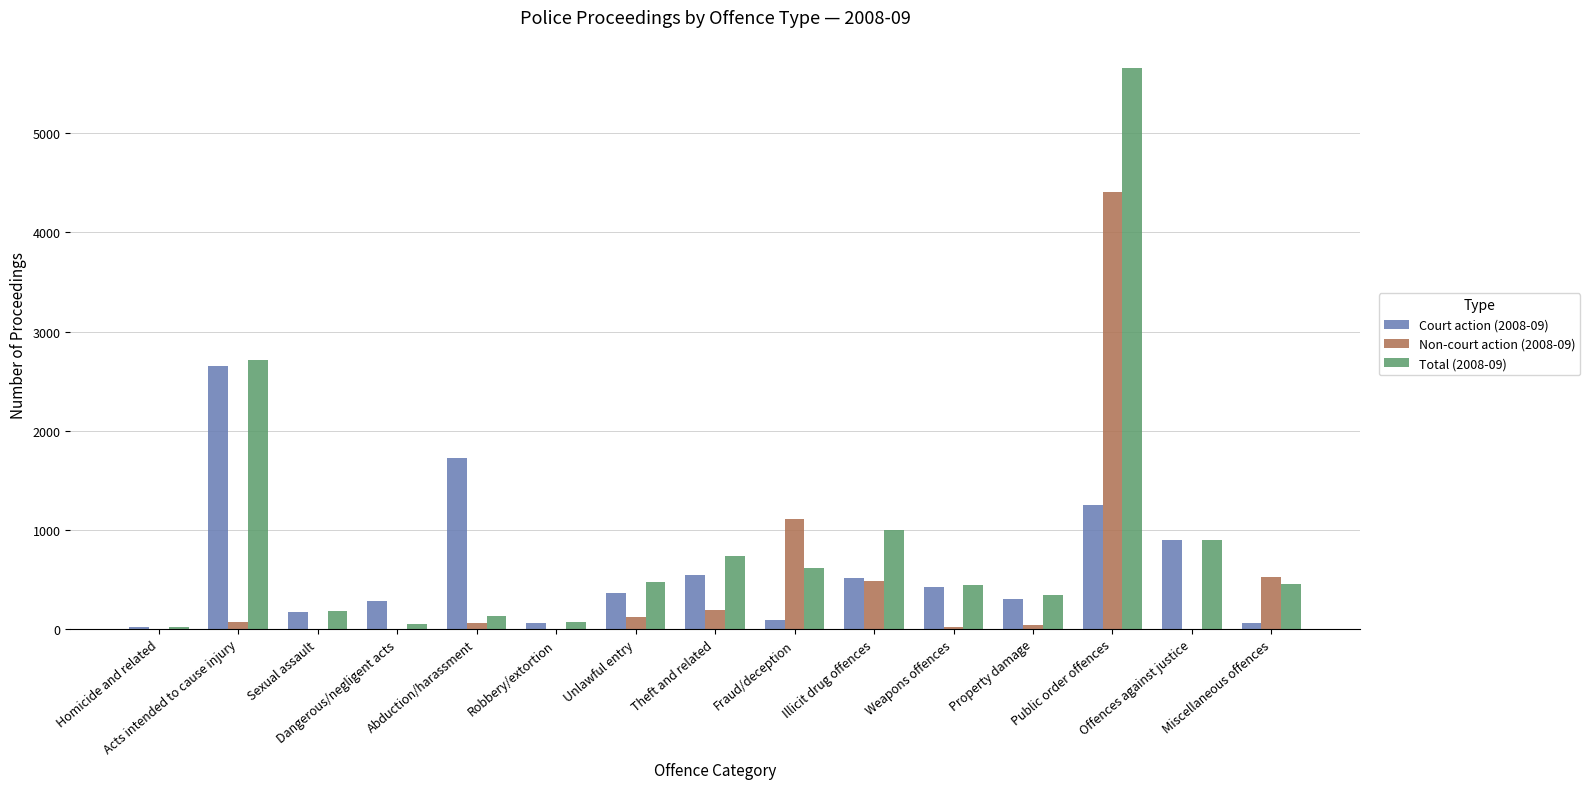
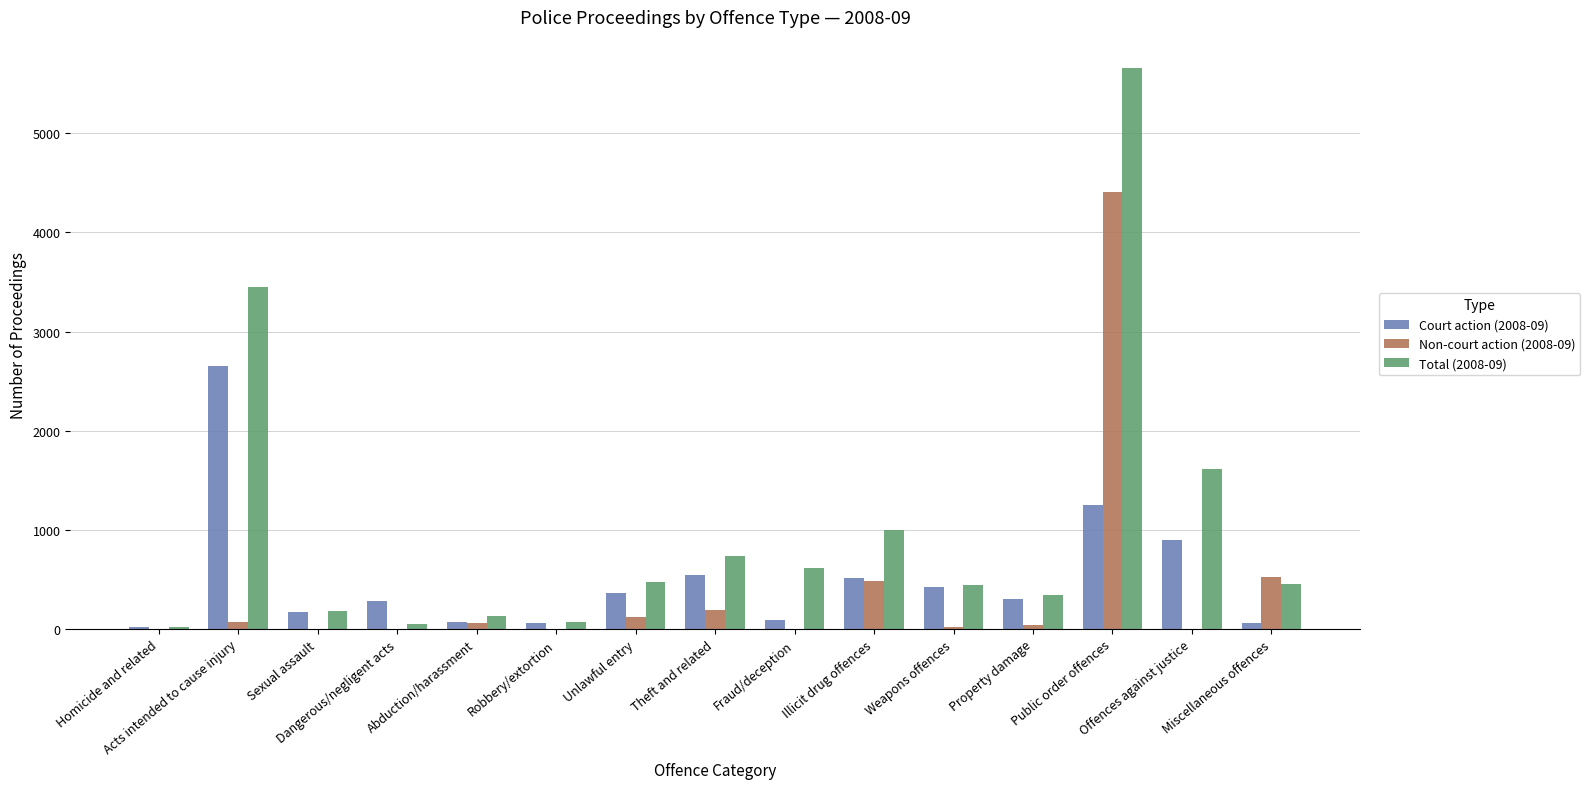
  {
    "Court action (2008-09)": {
      "Acts intended to cause injury": 2700,
      "Sexual assault": 200,
      "Dangerous/negligent acts": 300,
-     "Abduction/harassment": 1700,
+     "Abduction/harassment": 100,
      "Robbery/extortion": 100,
      "Unlawful entry": 400,
      "Theft and related": 500,
      "Fraud/deception": 100,
      "Illicit drug offences": 500,
      "Weapons offences": 400,
      "Property damage": 300,
      "Public order offences": 1300,
      "Offences against justice": 900,
      "Miscellaneous offences": 100
    },
    "Non-court action (2008-09)": {
      "Homicide and related": 0,
      "Acts intended to cause injury": 100,
      "Dangerous/negligent acts": 0,
      "Abduction/harassment": 100,
      "Unlawful entry": 100,
      "Theft and related": 200,
-     "Fraud/deception": 1100,
+     "Fraud/deception": 0,
      "Illicit drug offences": 500,
      "Property damage": 0,
      "Public order offences": 4400,
      "Miscellaneous offences": 500
    },
    "Total (2008-09)": {
-     "Acts intended to cause injury": 2700,
+     "Acts intended to cause injury": 3500,
      "Sexual assault": 200,
      "Dangerous/negligent acts": 100,
      "Abduction/harassment": 100,
      "Robbery/extortion": 100,
      "Unlawful entry": 500,
      "Theft and related": 700,
      "Fraud/deception": 600,
      "Illicit drug offences": 1000,
      "Weapons offences": 400,
      "Property damage": 300,
      "Public order offences": 5700,
-     "Offences against justice": 900,
+     "Offences against justice": 1600,
      "Miscellaneous offences": 500
    }
  }
